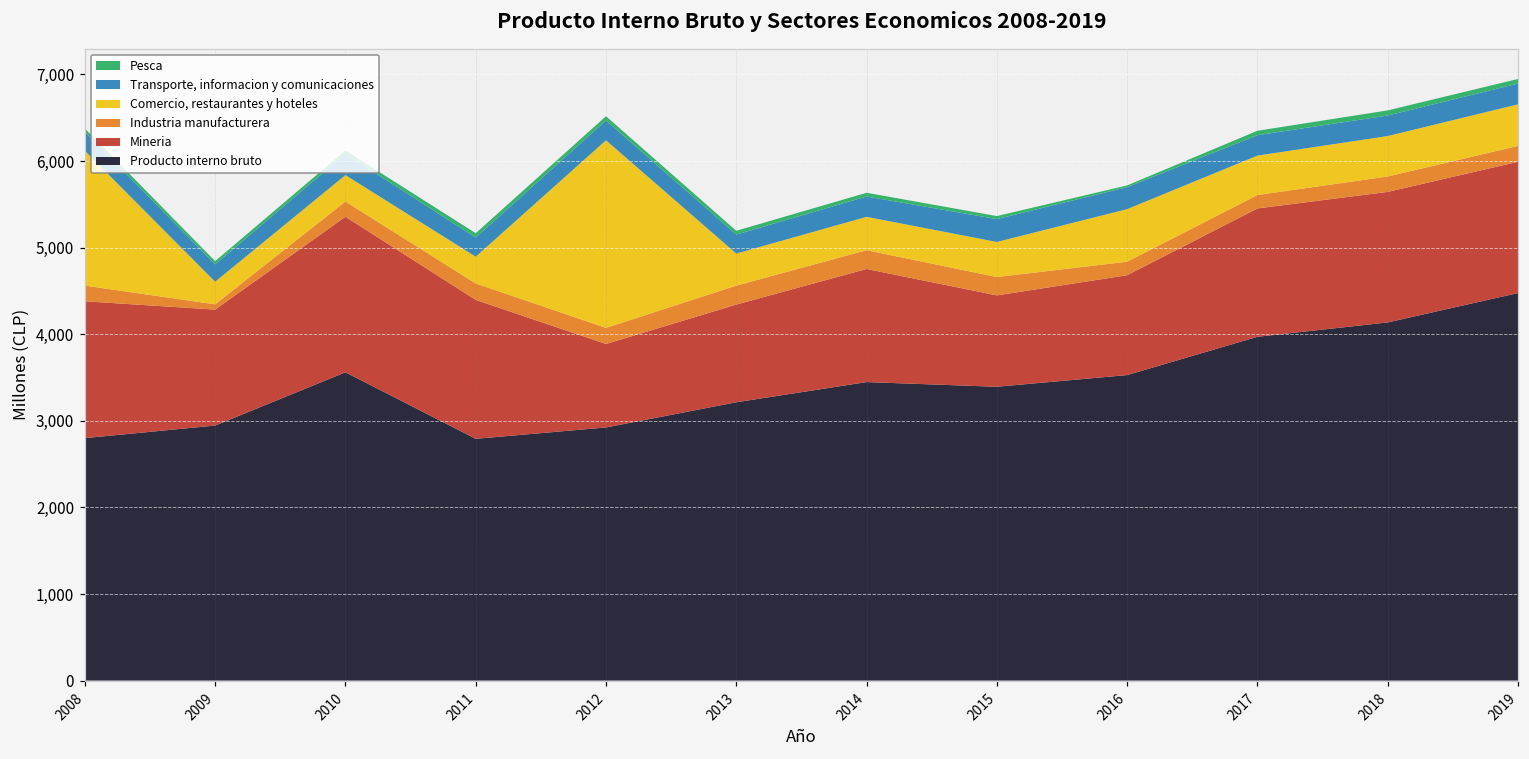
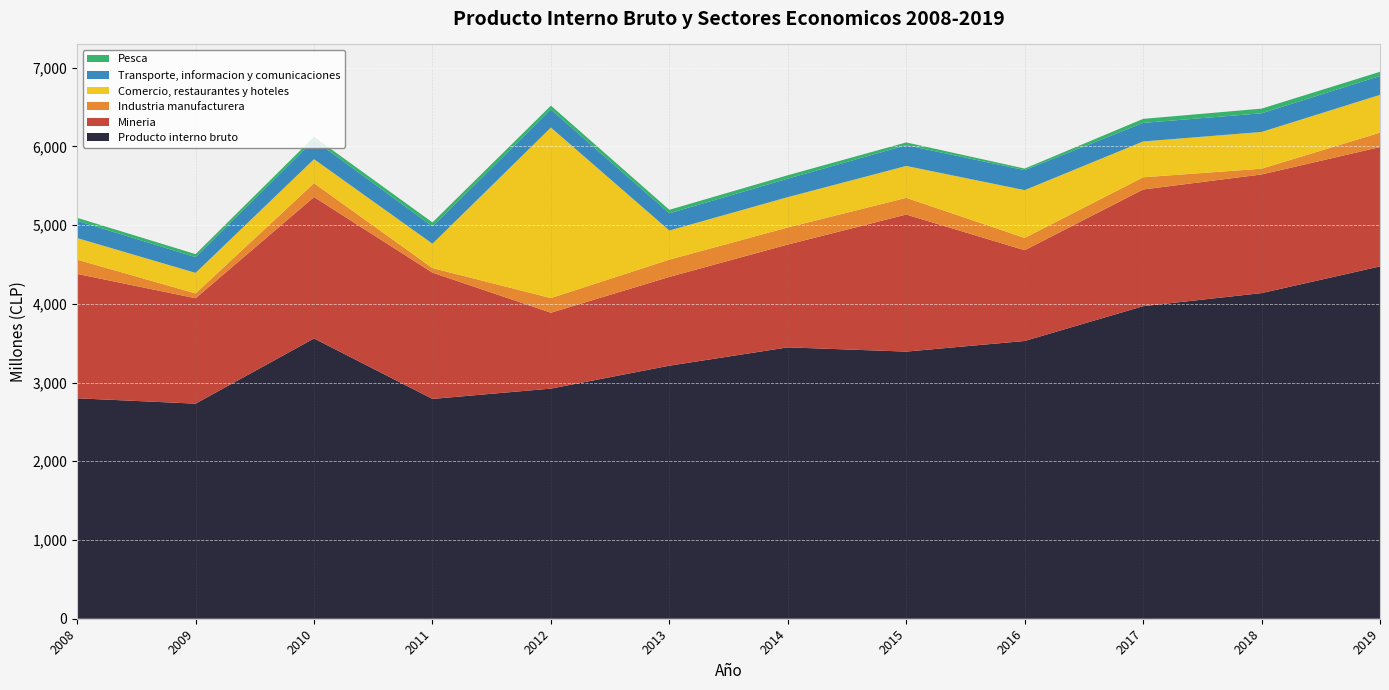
  {
    "Producto interno bruto": {
      "2008": "2,800",
-     "2009": "2,900",
+     "2009": "2,700",
      "2010": "3,600",
      "2011": "2,800",
      "2012": "2,900",
      "2013": "3,200",
      "2014": "3,400",
      "2015": "3,400",
      "2016": "3,500",
      "2017": "4,000",
      "2018": "4,100",
      "2019": "4,500"
    },
    "Mineria": {
      "2008": "1,600",
      "2009": "1,300",
      "2010": "1,800",
      "2011": "1,600",
      "2012": "1,000",
      "2013": "1,100",
      "2014": "1,300",
-     "2015": "1,100",
+     "2015": "1,700",
      "2016": "1,200",
      "2017": "1,500",
      "2018": "1,500",
      "2019": "1,500"
    },
    "Industria manufacturera": {
      "2008": "200",
      "2009": "100",
      "2010": "200",
-     "2011": "200",
+     "2011": "100",
      "2012": "200",
      "2013": "200",
      "2014": "200",
      "2015": "200",
      "2016": "200",
      "2017": "200",
-     "2018": "200",
+     "2018": "100",
      "2019": "200"
    },
    "Comercio, restaurantes y hoteles": {
-     "2008": "1,600",
+     "2008": "300",
      "2009": "300",
      "2010": "300",
      "2011": "300",
      "2012": "2,200",
      "2013": "400",
      "2014": "400",
      "2015": "400",
      "2016": "600",
      "2017": "500",
      "2018": "500",
      "2019": "500"
    },
    "Transporte, informacion y comunicaciones": {
      "2008": "200",
      "2009": "200",
      "2011": "200",
      "2012": "200",
      "2013": "200",
      "2014": "200",
      "2015": "300",
      "2017": "200",
      "2018": "200",
      "2019": "200"
    },
    "Pesca": {
      "2008": "0",
      "2009": "0",
      "2011": "100",
      "2012": "0",
      "2013": "0",
      "2014": "0",
      "2015": "0",
      "2017": "100",
      "2018": "100",
      "2019": "100"
    }
  }
